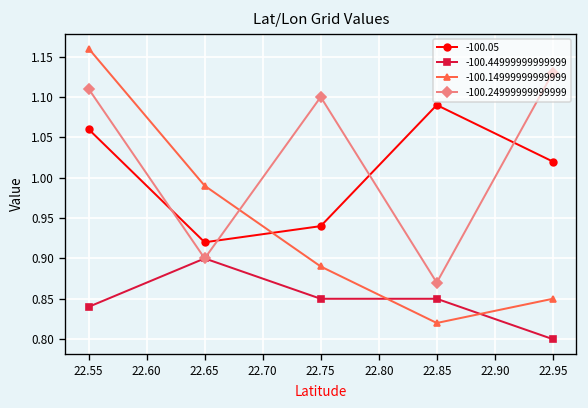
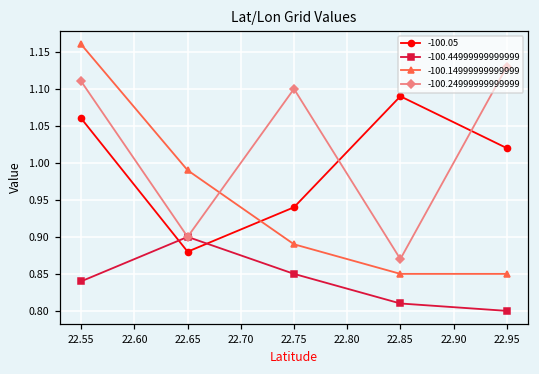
  {
    "-100.05": {
      "22.55": 1.06,
-     "22.65": 0.92,
+     "22.65": 0.88,
      "22.75": 0.94,
      "22.95": 1.02
    },
    "-100.44999999999999": {
      "22.55": 0.84,
      "22.75": 0.85,
-     "22.85": 0.85,
+     "22.85": 0.81,
      "22.95": 0.80
    },
    "-100.14999999999999": {
      "22.55": 1.16,
      "22.65": 0.99,
      "22.75": 0.89,
-     "22.85": 0.82,
+     "22.85": 0.85,
      "22.95": 0.85
    },
    "-100.24999999999999": {
      "22.55": 1.11,
      "22.75": 1.10,
      "22.85": 0.87
    }
  }
